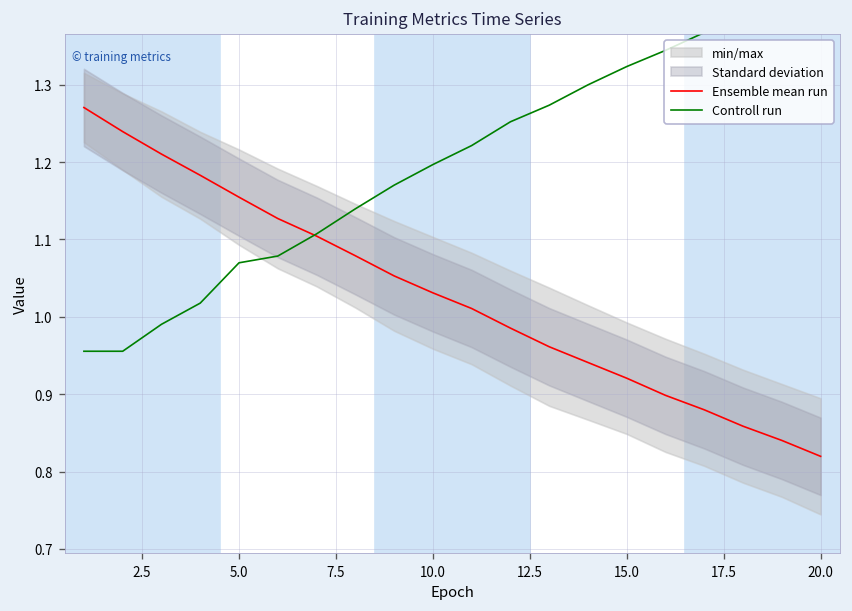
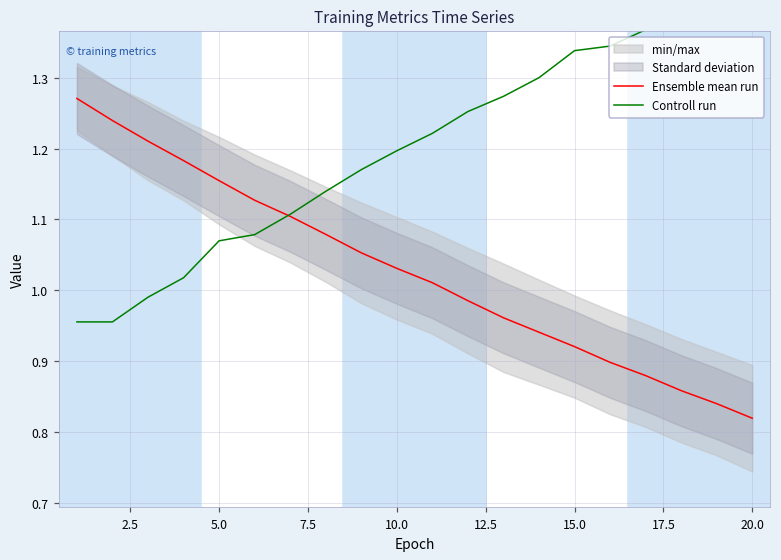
  {
    "Ensemble mean run": {
      "5.0": 1.15,
      "10.0": 1.03,
      "15.0": 0.92,
      "20.0": 0.82
    },
    "Controll run": {
      "5.0": 1.07,
      "10.0": 1.20,
-     "15.0": 1.32
+     "15.0": 1.34
    }
  }
